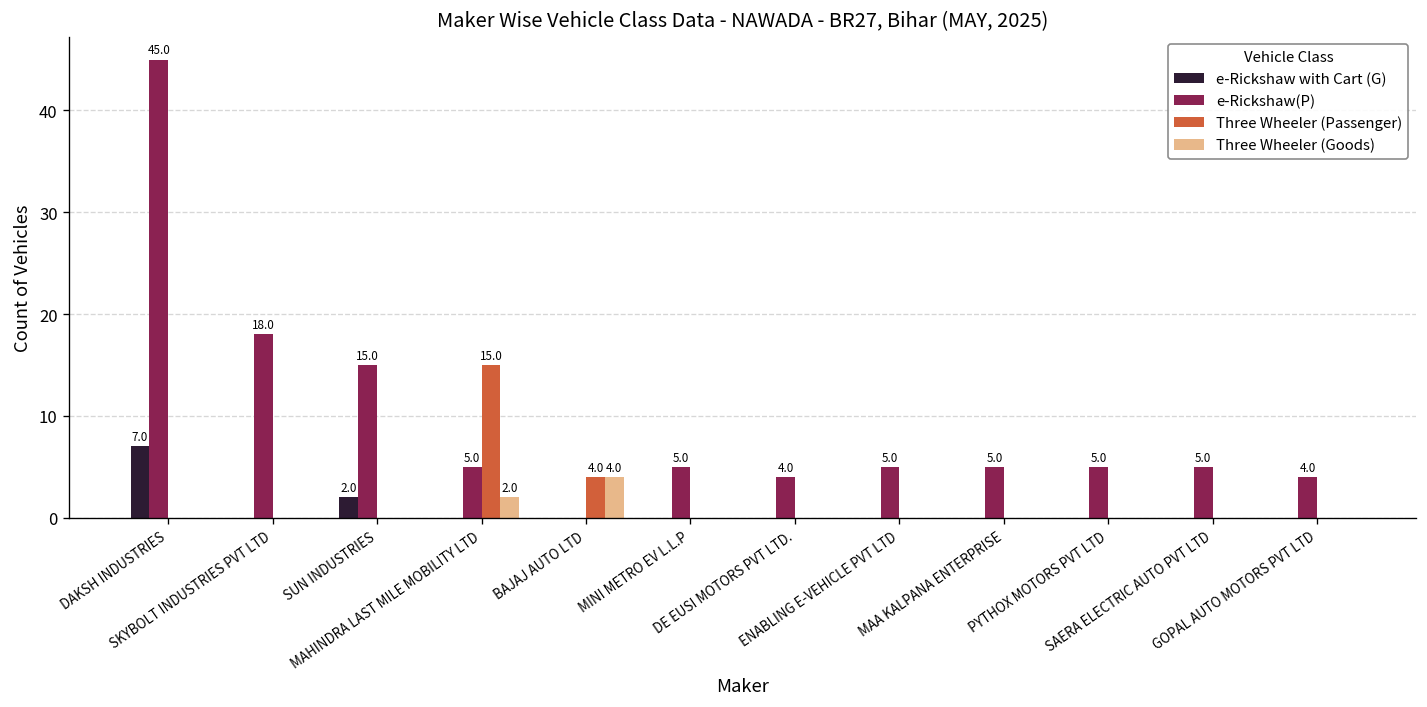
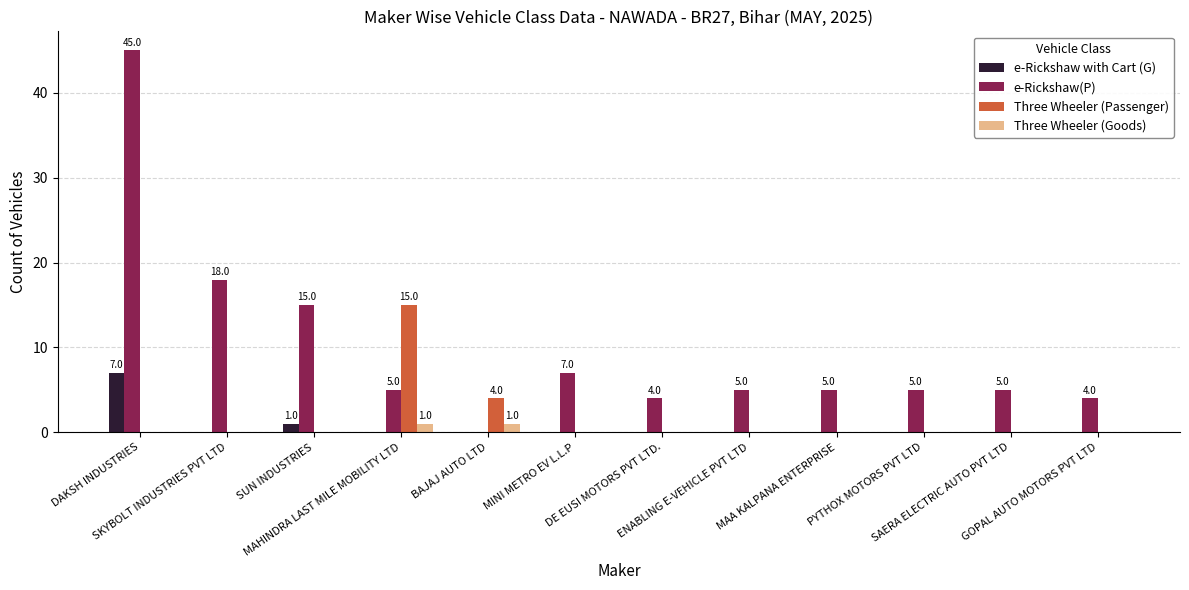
  {
    "e-Rickshaw with Cart (G)": {
      "DAKSH INDUSTRIES": 7.0,
-     "SUN INDUSTRIES": 2.0
+     "SUN INDUSTRIES": 1.0
    },
    "e-Rickshaw(P)": {
      "DAKSH INDUSTRIES": 45.0,
      "SKYBOLT INDUSTRIES PVT LTD": 18.0,
      "SUN INDUSTRIES": 15.0,
      "MAHINDRA LAST MILE MOBILITY LTD": 5.0,
-     "MINI METRO EV L.L.P": 5.0,
+     "MINI METRO EV L.L.P": 7.0,
      "DE EUSI MOTORS PVT LTD.": 4.0,
      "ENABLING E-VEHICLE PVT LTD": 5.0,
      "MAA KALPANA ENTERPRISE": 5.0,
      "PYTHOX MOTORS PVT LTD": 5.0,
      "SAERA ELECTRIC AUTO PVT LTD": 5.0,
      "GOPAL AUTO MOTORS PVT LTD": 4.0
    },
    "Three Wheeler (Passenger)": {
      "MAHINDRA LAST MILE MOBILITY LTD": 15.0,
      "BAJAJ AUTO LTD": 4.0
    },
    "Three Wheeler (Goods)": {
-     "MAHINDRA LAST MILE MOBILITY LTD": 2.0,
-     "BAJAJ AUTO LTD": 4.0
+     "MAHINDRA LAST MILE MOBILITY LTD": 1.0,
+     "BAJAJ AUTO LTD": 1.0
    }
  }
